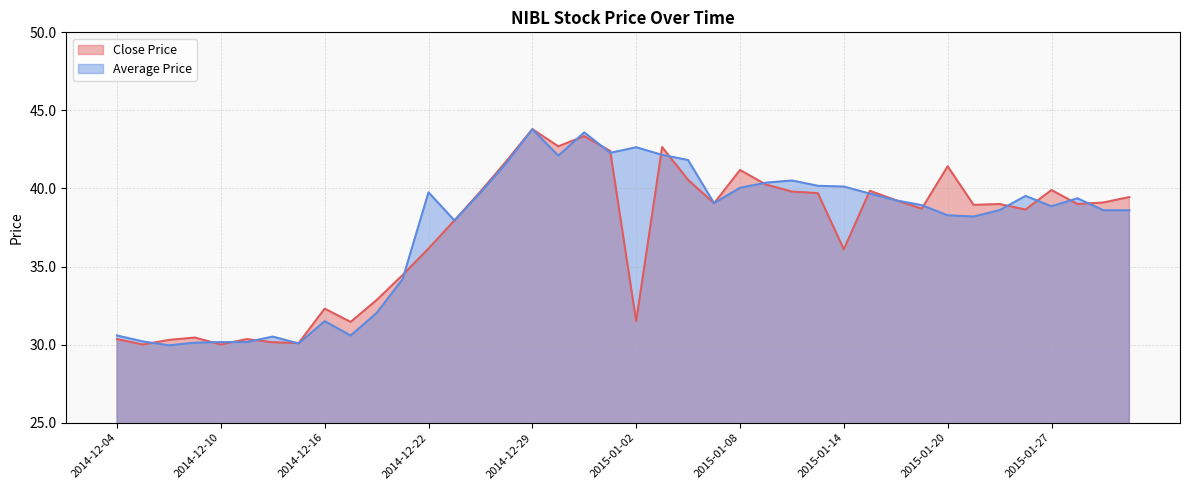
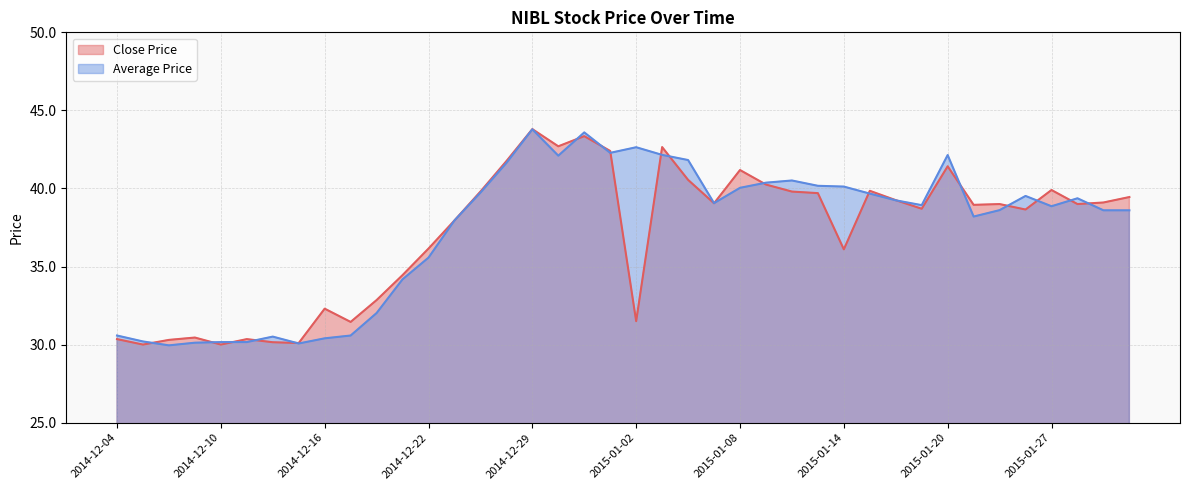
  {
    "Close Price": {
      "2014-12-04": 30.4,
      "2014-12-16": 32.3,
      "2014-12-22": 36.2,
      "2015-01-02": 31.5,
      "2015-01-08": 41.2,
      "2015-01-14": 36.1,
      "2015-01-20": 41.4,
      "2015-01-27": 39.9
    },
    "Average Price": {
      "2014-12-04": 30.6,
-     "2014-12-16": 31.5,
-     "2014-12-22": 39.8,
+     "2014-12-16": 30.4,
+     "2014-12-22": 35.6,
      "2015-01-02": 42.6,
      "2015-01-08": 40.0,
      "2015-01-14": 40.1,
-     "2015-01-20": 38.3,
+     "2015-01-20": 42.1,
      "2015-01-27": 38.9
    }
  }
